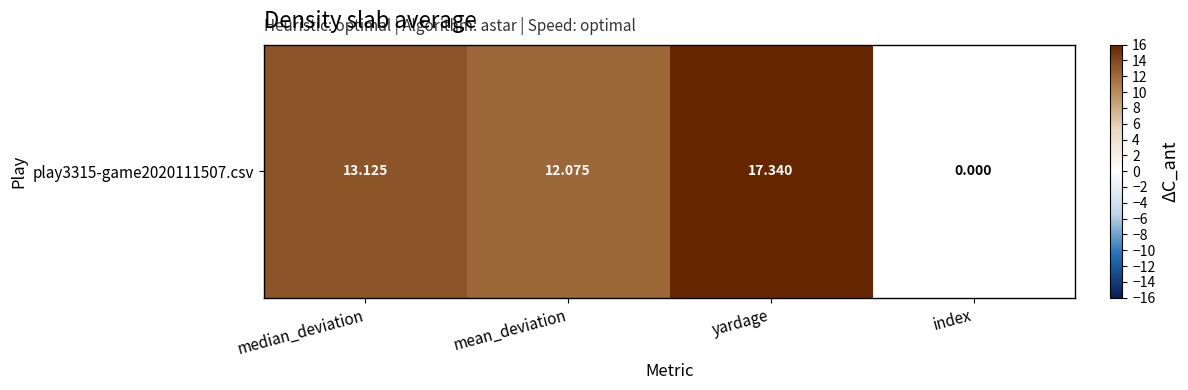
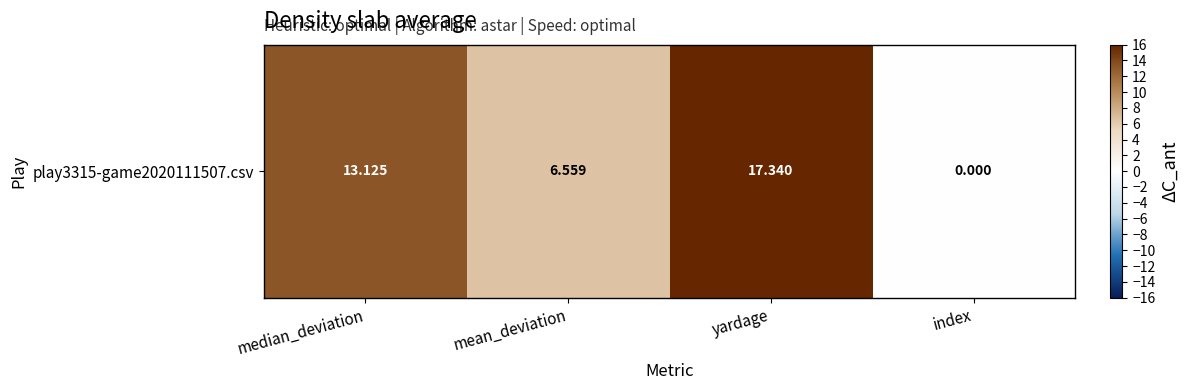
  {
    "play3315-game2020111507.csv": {
      "median_deviation": 13.125,
-     "mean_deviation": 12.075,
+     "mean_deviation": 6.559,
      "yardage": 17.340,
      "index": 0.000
    }
  }
